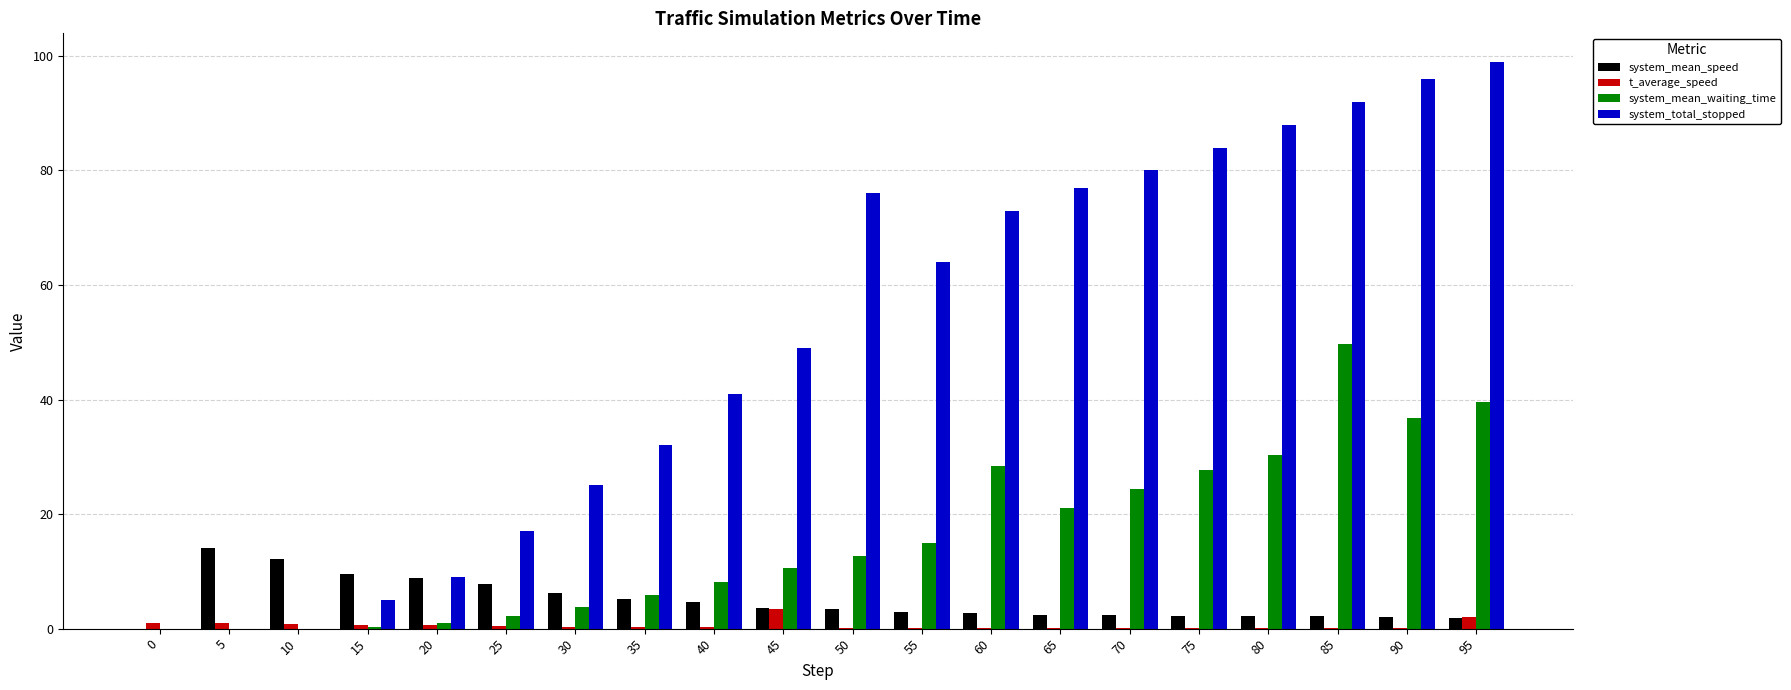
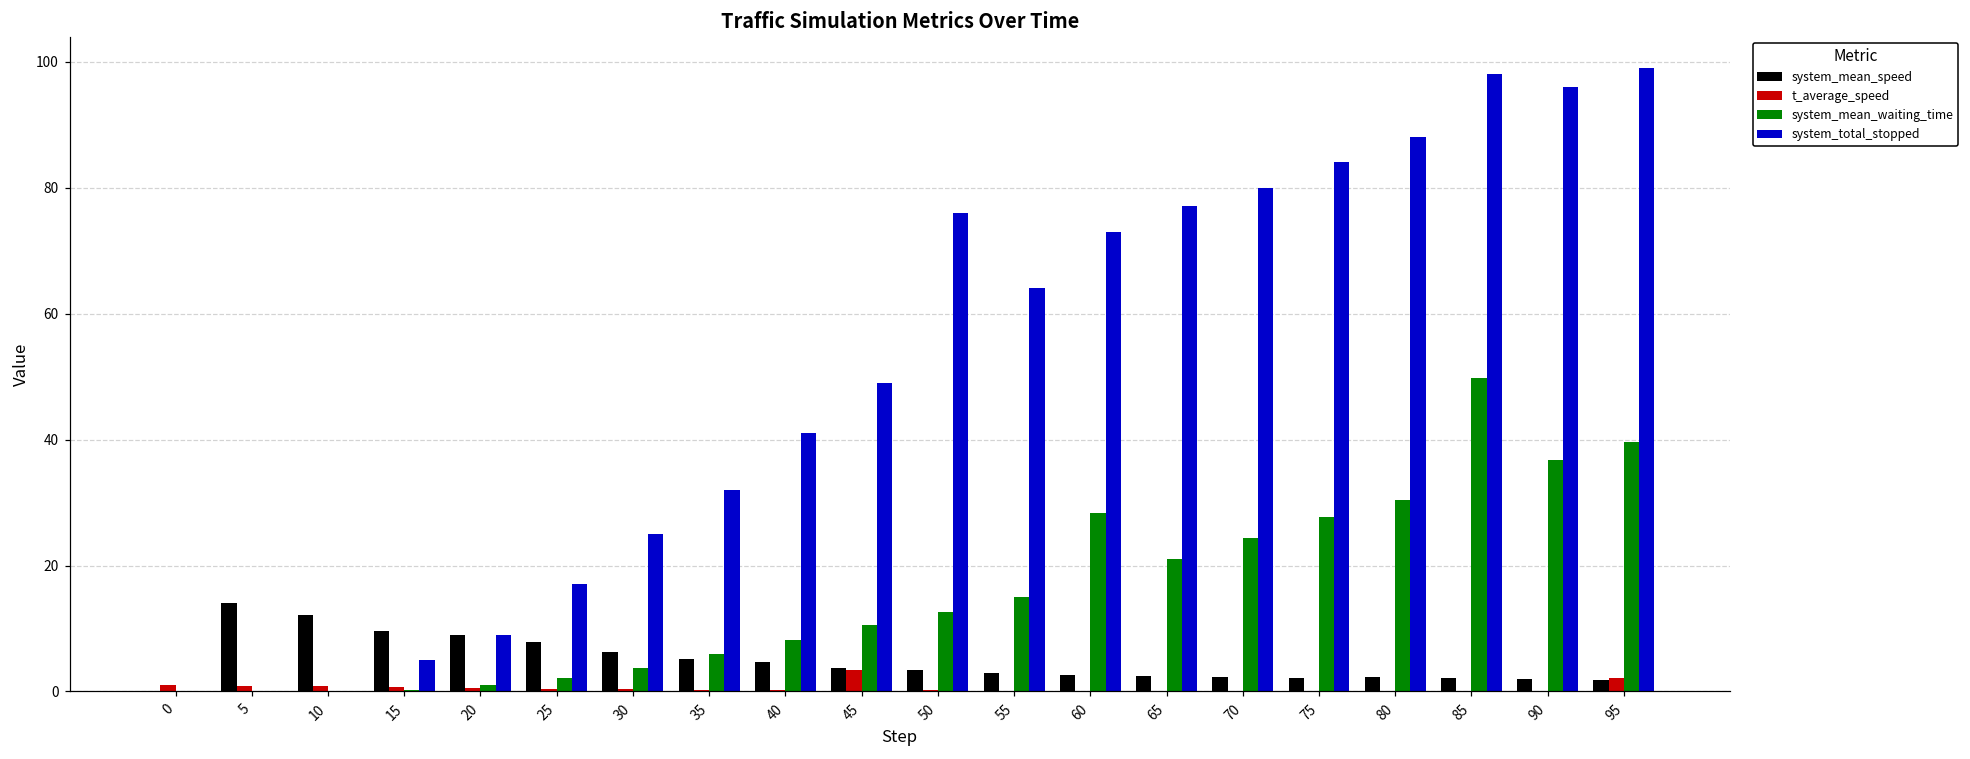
  {
    "system_mean_speed": {
      "0": 0,
      "5": 14,
      "10": 12,
      "15": 10,
      "20": 9,
      "25": 8,
      "30": 6,
      "35": 5,
      "40": 5,
      "45": 4,
      "50": 3,
      "55": 3,
      "60": 3,
      "65": 2,
      "70": 2,
      "75": 2,
      "80": 2,
      "85": 2,
      "90": 2,
      "95": 2
    },
    "t_average_speed": {
      "0": 1,
      "5": 1,
      "10": 1,
      "15": 1,
      "20": 1,
      "25": 0,
      "45": 3,
      "95": 2
    },
    "system_mean_waiting_time": {
      "0": 0,
      "5": 0,
      "10": 0,
      "20": 1,
      "25": 2,
      "30": 4,
      "35": 6,
      "40": 8,
      "45": 11,
      "50": 13,
      "55": 15,
      "60": 28,
      "65": 21,
      "70": 24,
      "75": 28,
      "80": 30,
      "85": 50,
      "90": 37,
      "95": 40
    },
    "system_total_stopped": {
      "0": 0,
      "5": 0,
      "10": 0,
      "15": 5,
      "20": 9,
      "25": 17,
      "30": 25,
      "35": 32,
      "40": 41,
      "45": 49,
      "50": 76,
      "55": 64,
      "60": 73,
      "65": 77,
      "70": 80,
      "75": 84,
      "80": 88,
-     "85": 92,
+     "85": 98,
      "90": 96,
      "95": 99
    }
  }
